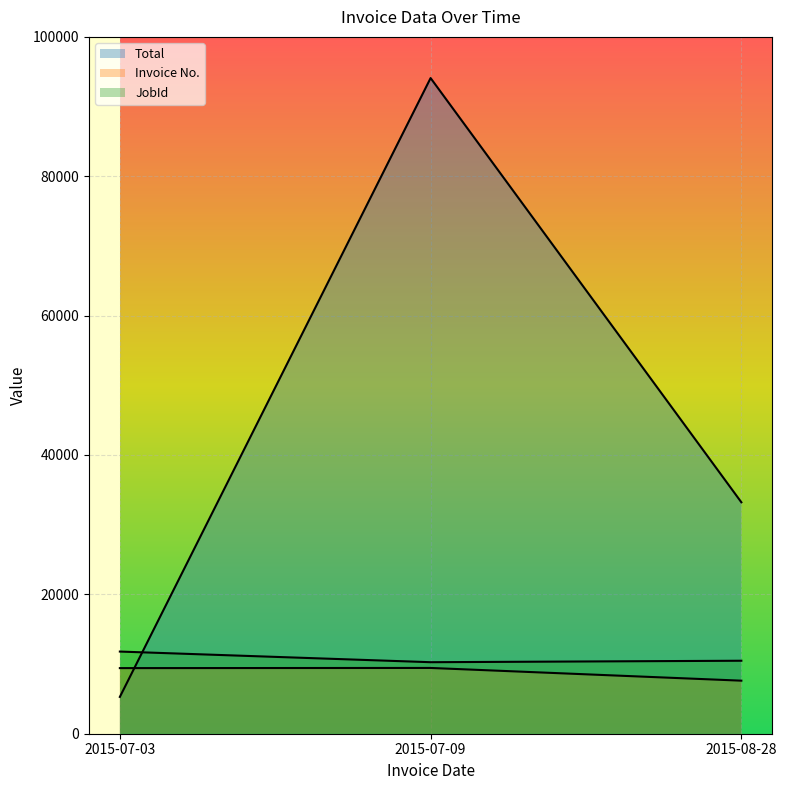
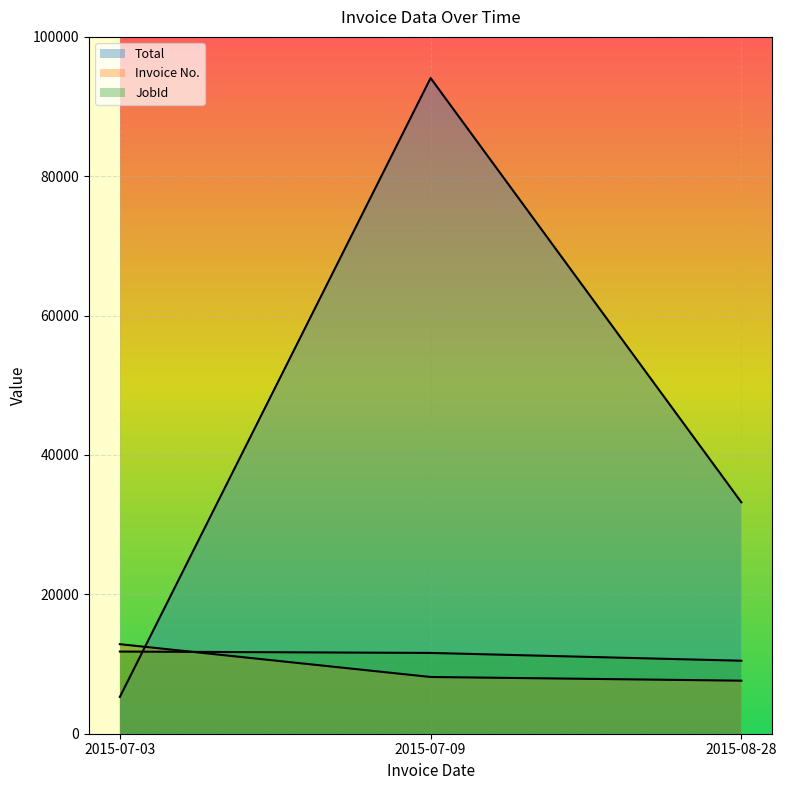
  {
    "Total": {
      "2015-07-03": 5000,
      "2015-07-09": 94000,
      "2015-08-28": 33000
    },
    "Invoice No.": {
-     "2015-07-03": 9000,
-     "2015-07-09": 9000,
+     "2015-07-03": 13000,
+     "2015-07-09": 8000,
      "2015-08-28": 8000
    },
    "JobId": {
      "2015-07-03": 12000,
-     "2015-07-09": 10000,
+     "2015-07-09": 12000,
      "2015-08-28": 10000
    }
  }
